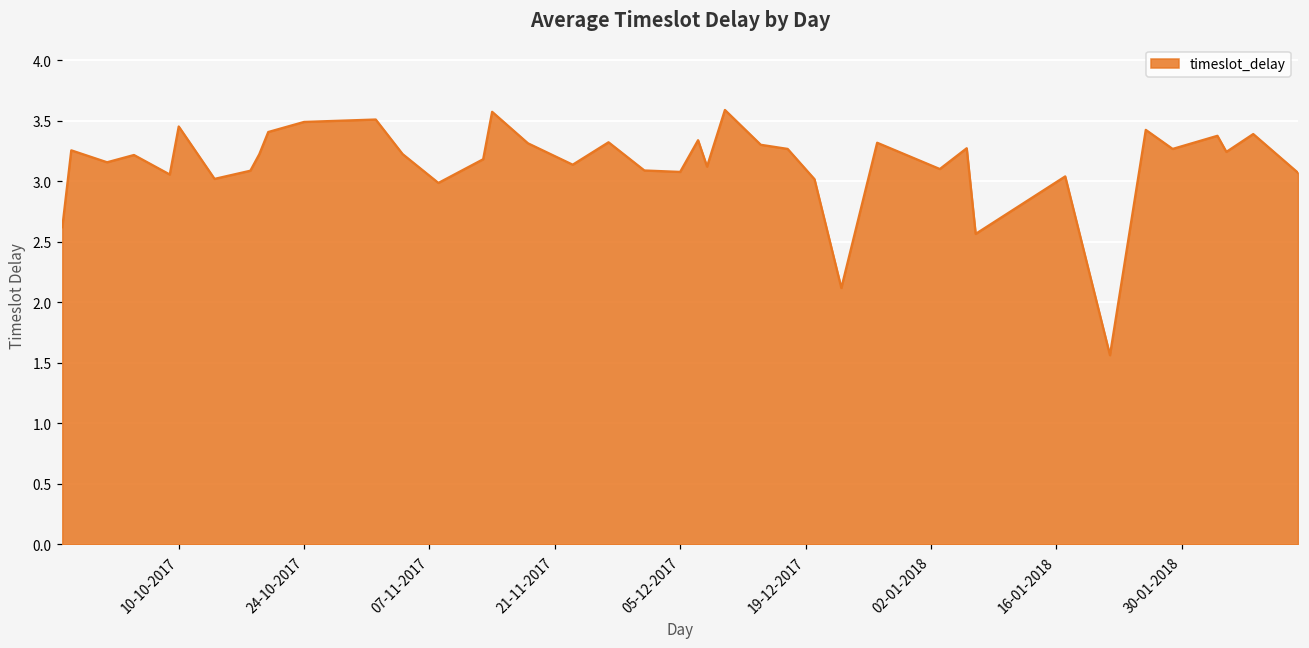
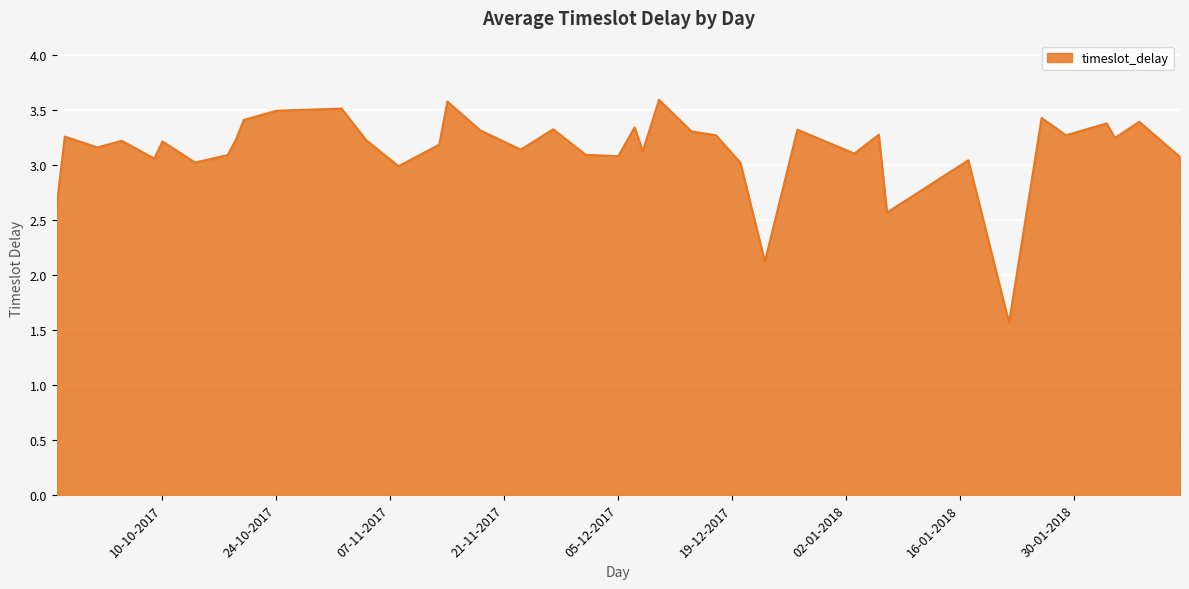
  {
-   "10-10-2017": 3.45,
+   "10-10-2017": 3.21,
    "24-10-2017": 3.49,
    "05-12-2017": 3.08
  }
